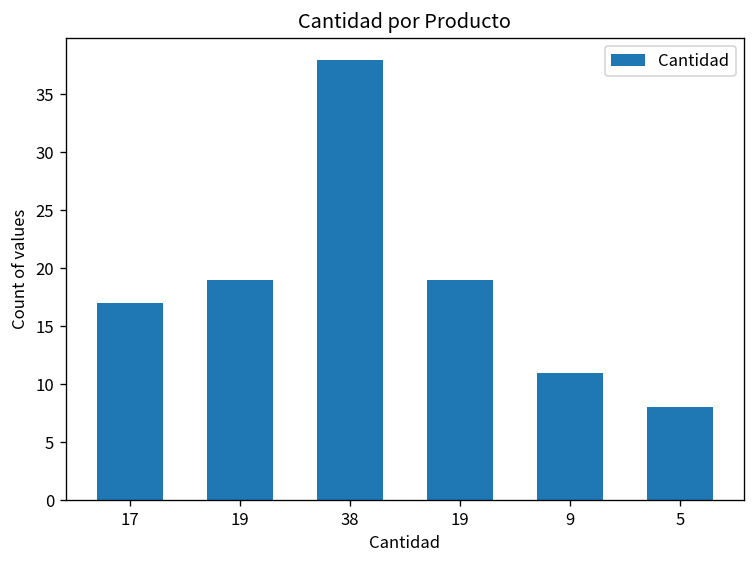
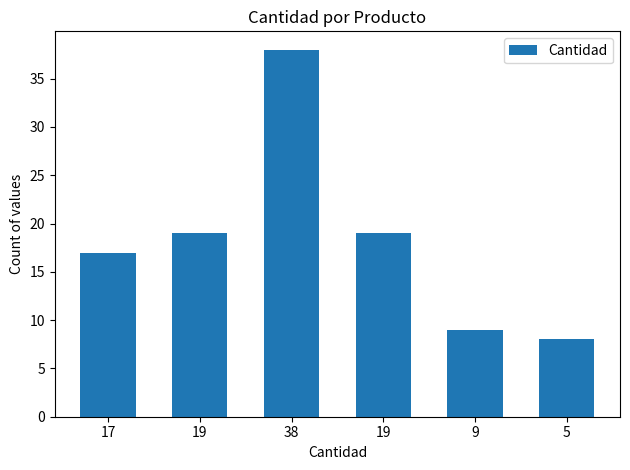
  {
    "17": 17,
    "38": 38,
-   "9": 11,
+   "9": 9,
    "5": 8
  }
